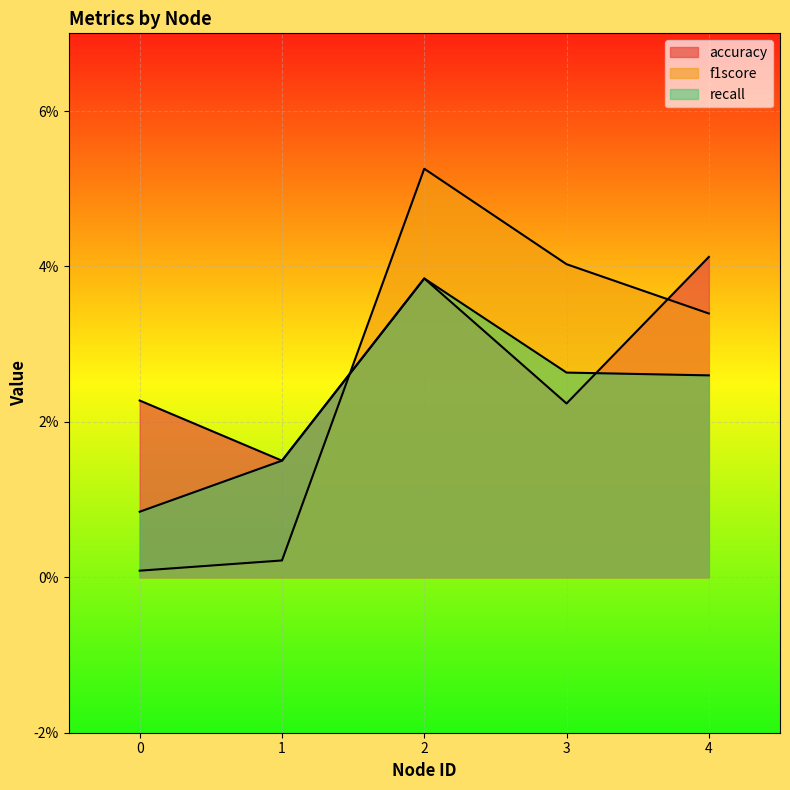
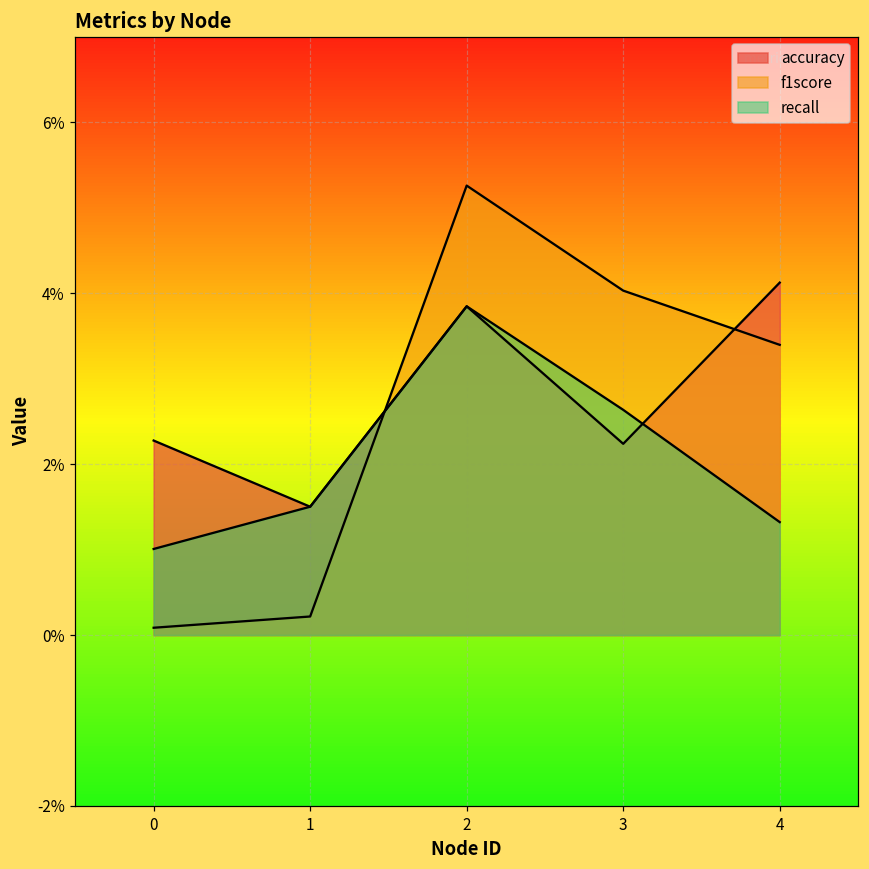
  {
    "accuracy": {
      "0": "2.3%",
      "3": "2.2%",
      "4": "4.1%"
    },
    "f1score": {
      "0": "0.1%",
      "1": "0.2%",
      "2": "5.3%",
      "3": "4.0%",
      "4": "3.4%"
    },
    "recall": {
-     "0": "0.8%",
+     "0": "1.0%",
      "3": "2.6%",
-     "4": "2.6%"
+     "4": "1.3%"
    }
  }
